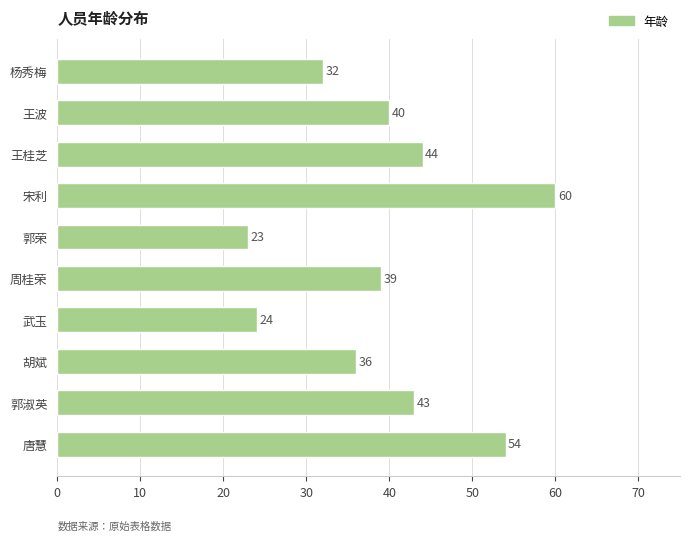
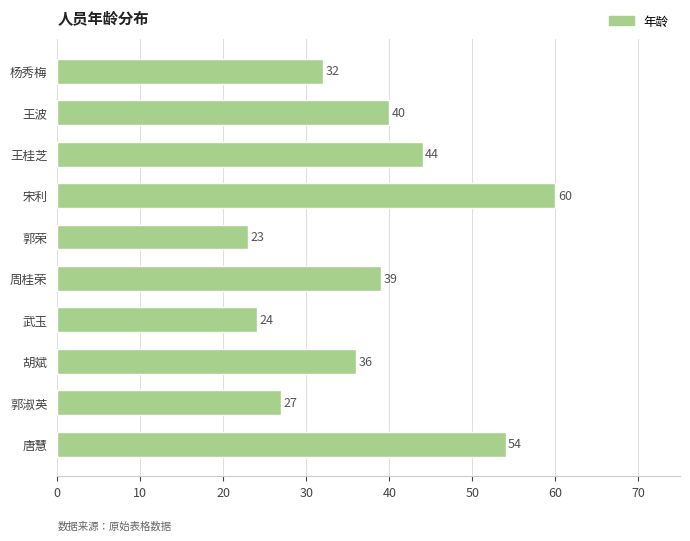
  {
    "杨秀梅": 32,
    "王波": 40,
    "王桂芝": 44,
    "宋利": 60,
    "郭荣": 23,
    "周桂荣": 39,
    "武玉": 24,
    "胡斌": 36,
-   "郭淑英": 43,
+   "郭淑英": 27,
    "唐慧": 54
  }
